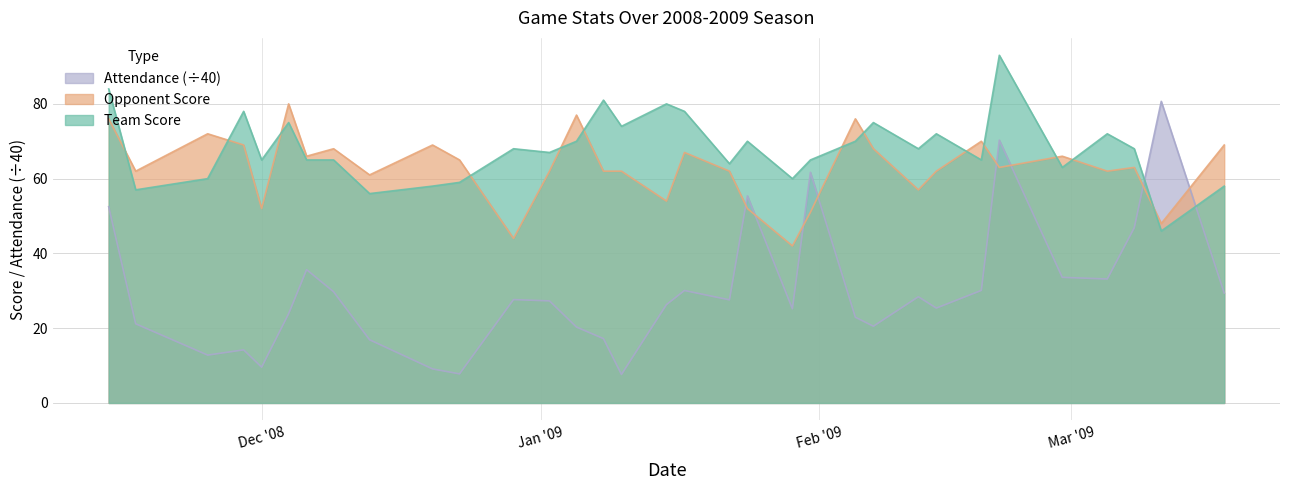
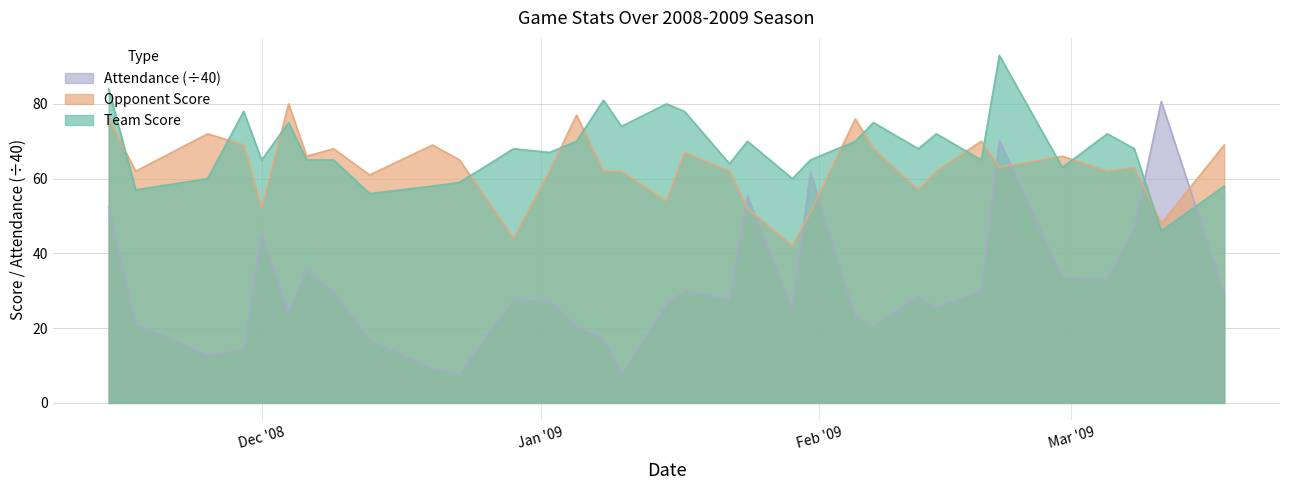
  {
    "Attendance (÷40)": {
-     "Dec '08": 10
+     "Dec '08": 45
    },
    "Opponent Score": {
      "Dec '08": 52
    },
    "Team Score": {
      "Dec '08": 65
    }
  }
